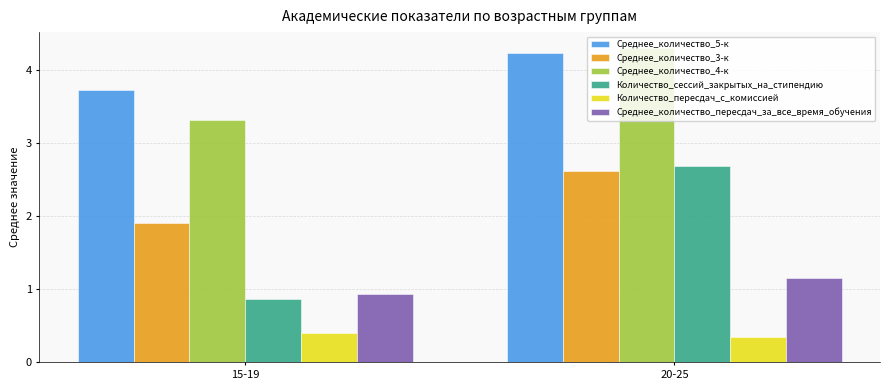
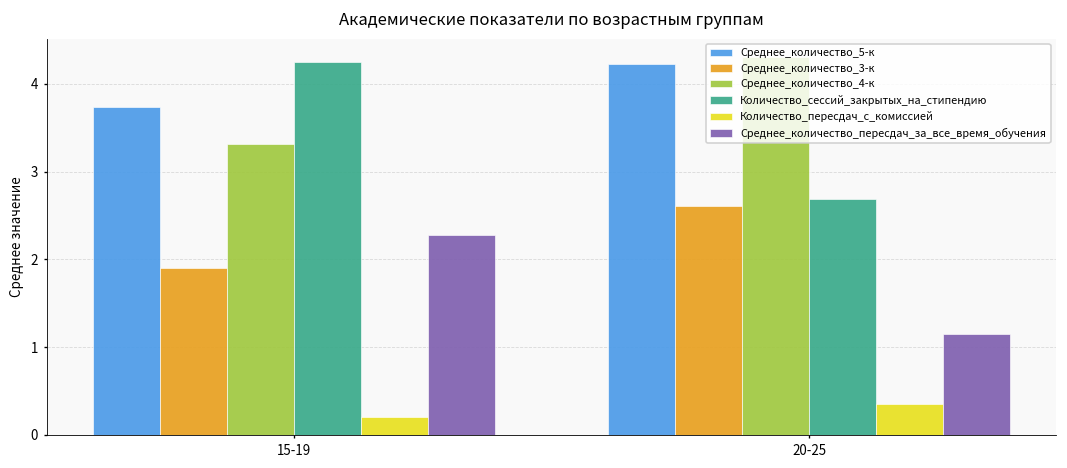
  {
    "Среднее_количество_5-к": {
      "15-19": 3.7,
      "20-25": 4.2
    },
    "Среднее_количество_3-к": {
      "15-19": 1.9,
      "20-25": 2.6
    },
    "Среднее_количество_4-к": {
      "15-19": 3.3
    },
    "Количество_сессий_закрытых_на_стипендию": {
-     "15-19": 0.9,
+     "15-19": 4.3,
      "20-25": 2.7
    },
    "Количество_пересдач_с_комиссией": {
-     "15-19": 0.4,
+     "15-19": 0.2,
      "20-25": 0.4
    },
    "Среднее_количество_пересдач_за_все_время_обучения": {
-     "15-19": 0.9,
+     "15-19": 2.3,
      "20-25": 1.2
    }
  }
